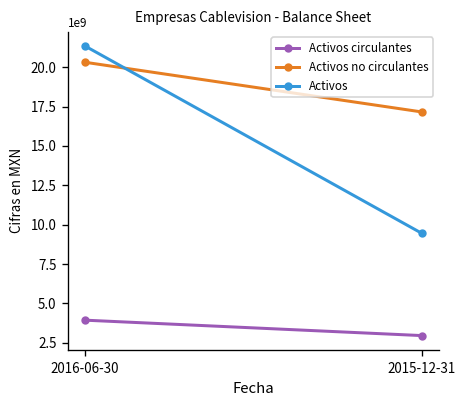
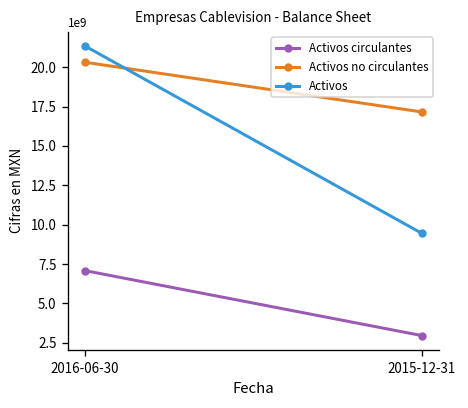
  {
    "Activos circulantes": {
-     "2016-06-30": 3900000000,
+     "2016-06-30": 7100000000,
      "2015-12-31": 3000000000
    },
    "Activos no circulantes": {
      "2016-06-30": 20300000000,
      "2015-12-31": 17200000000
    },
    "Activos": {
      "2016-06-30": 21300000000,
      "2015-12-31": 9400000000
    }
  }
